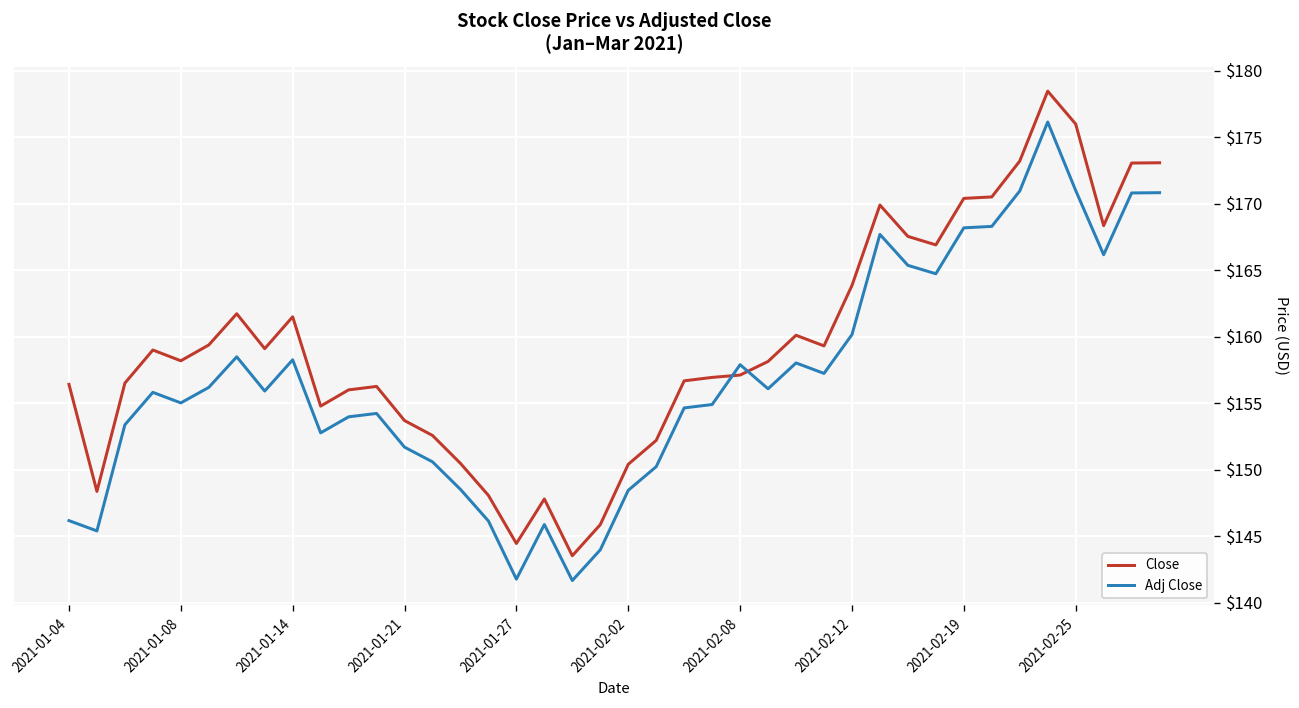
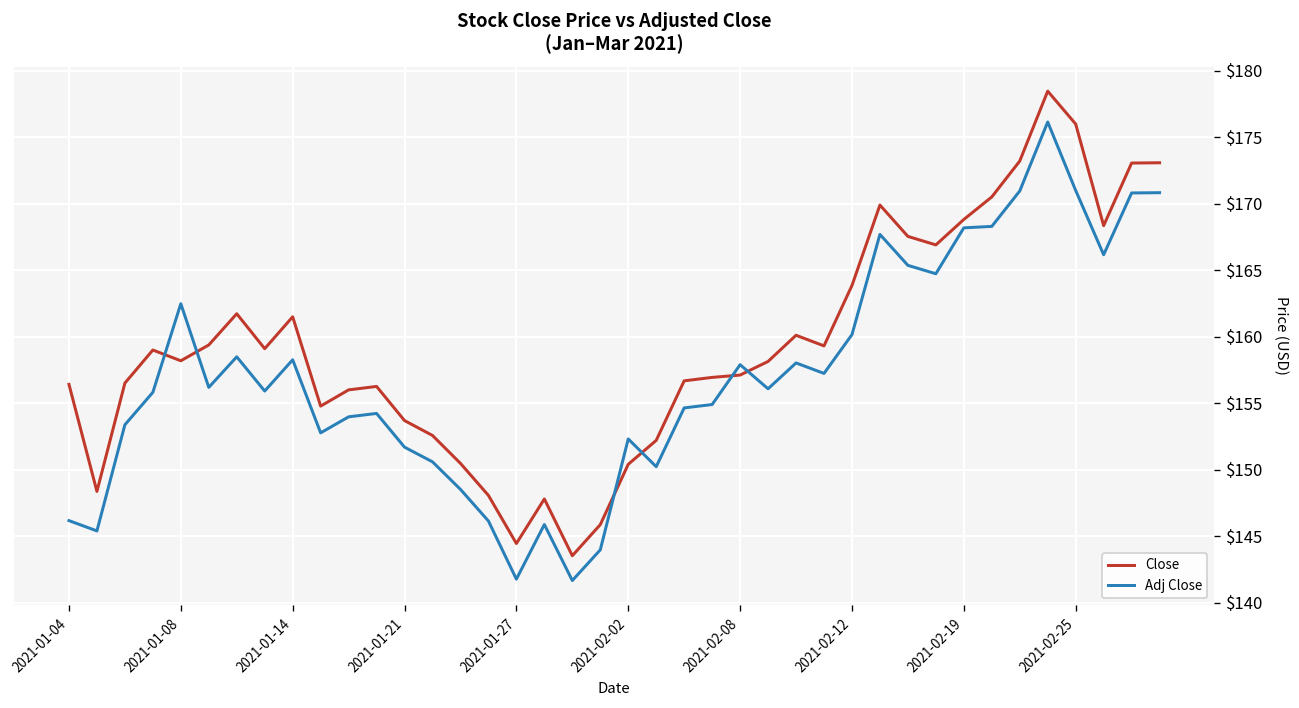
  {
    "Close": {
      "2021-01-04": "$156.4",
      "2021-01-08": "$158.2",
      "2021-01-14": "$161.5",
      "2021-01-21": "$153.7",
      "2021-01-27": "$144.4",
      "2021-02-02": "$150.4",
      "2021-02-08": "$157.1",
      "2021-02-12": "$163.9",
-     "2021-02-19": "$170.4",
+     "2021-02-19": "$168.8",
      "2021-02-25": "$176.0"
    },
    "Adj Close": {
      "2021-01-04": "$146.2",
-     "2021-01-08": "$155.0",
+     "2021-01-08": "$162.5",
      "2021-01-14": "$158.3",
      "2021-01-21": "$151.7",
      "2021-01-27": "$141.8",
-     "2021-02-02": "$148.4",
+     "2021-02-02": "$152.3",
      "2021-02-08": "$157.9",
      "2021-02-12": "$160.2",
      "2021-02-19": "$168.2",
      "2021-02-25": "$171.0"
    }
  }
